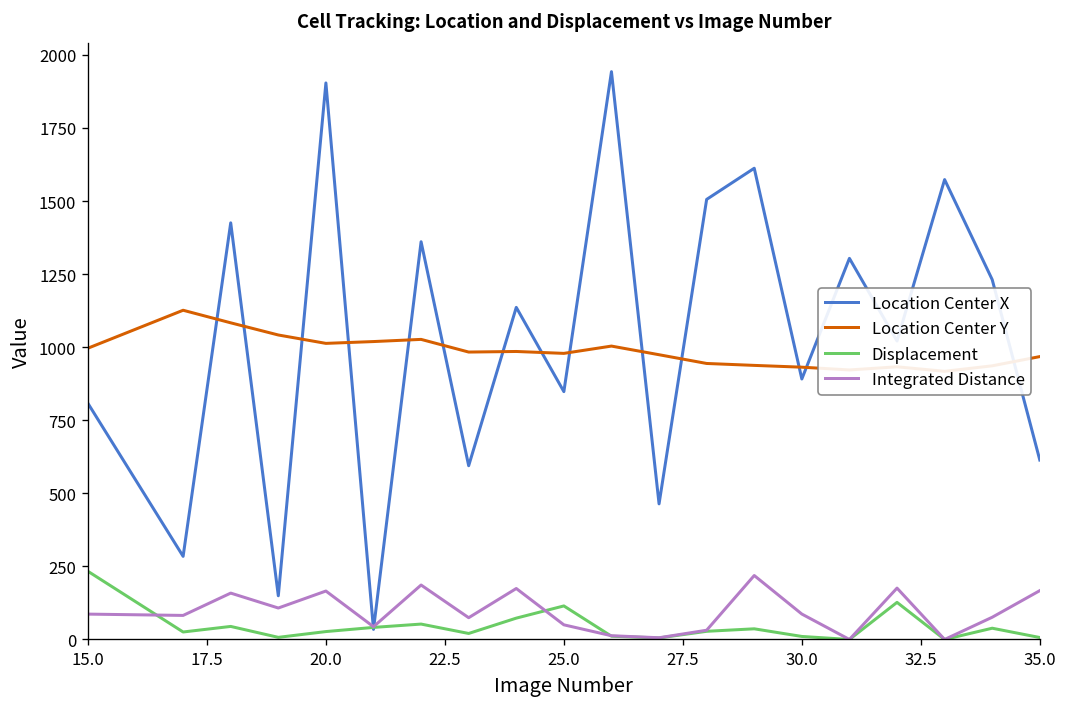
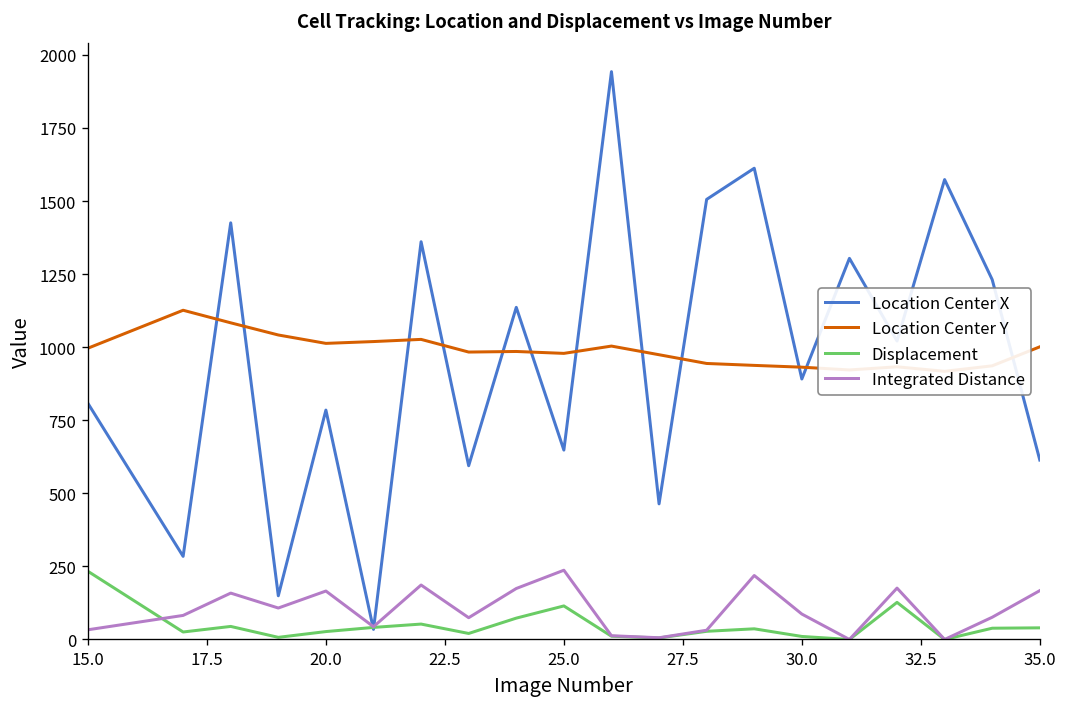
  {
    "Location Center X": {
      "15.0": 810,
-     "20.0": 1900,
-     "25.0": 850,
+     "20.0": 780,
+     "25.0": 650,
      "30.0": 890,
      "35.0": 610
    },
    "Location Center Y": {
      "15.0": 1000,
      "20.0": 1010,
      "25.0": 980,
      "30.0": 930,
-     "35.0": 970
+     "35.0": 1000
    },
    "Displacement": {
      "15.0": 230,
      "20.0": 30,
      "25.0": 110,
      "30.0": 10,
-     "35.0": 10
+     "35.0": 40
    },
    "Integrated Distance": {
-     "15.0": 90,
+     "15.0": 30,
      "20.0": 170,
-     "25.0": 50,
+     "25.0": 240,
      "30.0": 90,
      "35.0": 170
    }
  }
